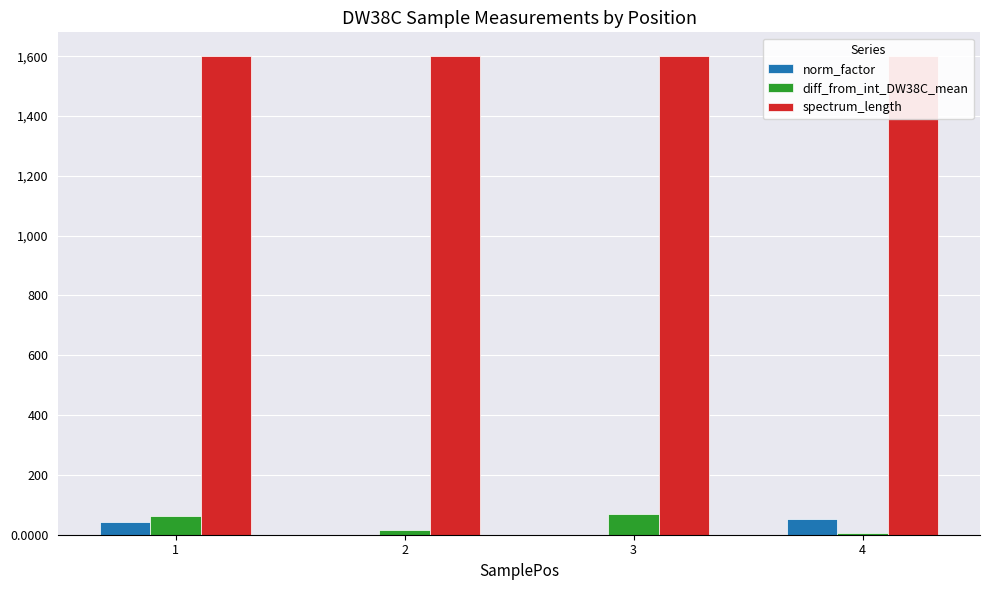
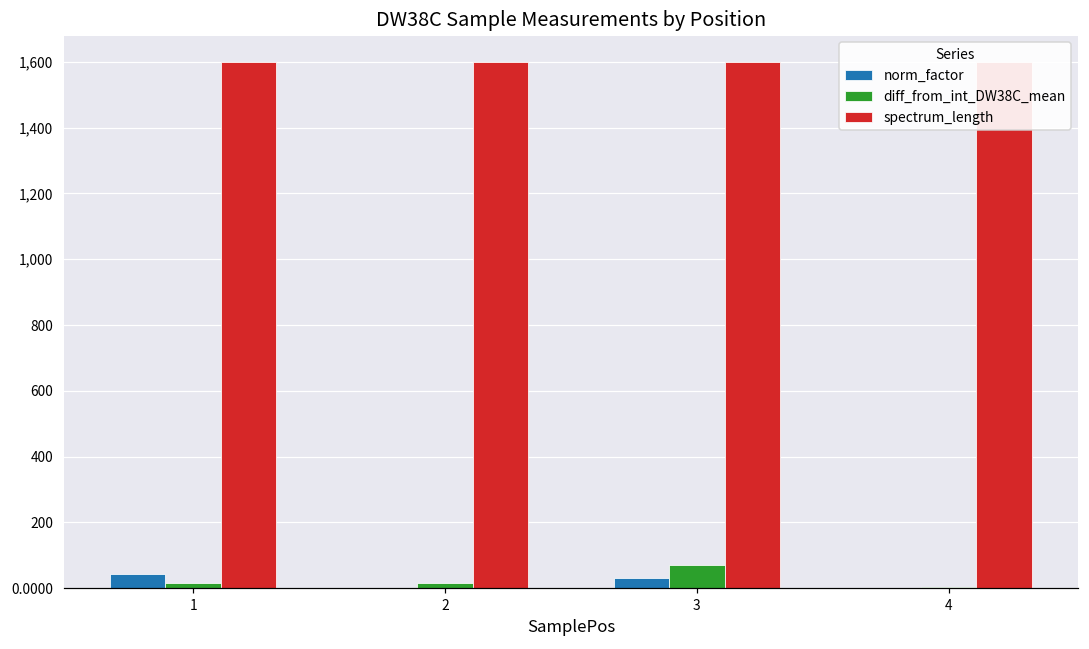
  {
    "norm_factor": {
      "1": "40",
-     "3": "0",
-     "4": "50"
+     "3": "30",
+     "4": "0"
    },
    "diff_from_int_DW38C_mean": {
-     "1": "60",
+     "1": "10",
      "2": "10",
      "3": "70"
    },
    "spectrum_length": {
      "1": "1,600",
      "2": "1,600",
      "3": "1,600"
    }
  }
